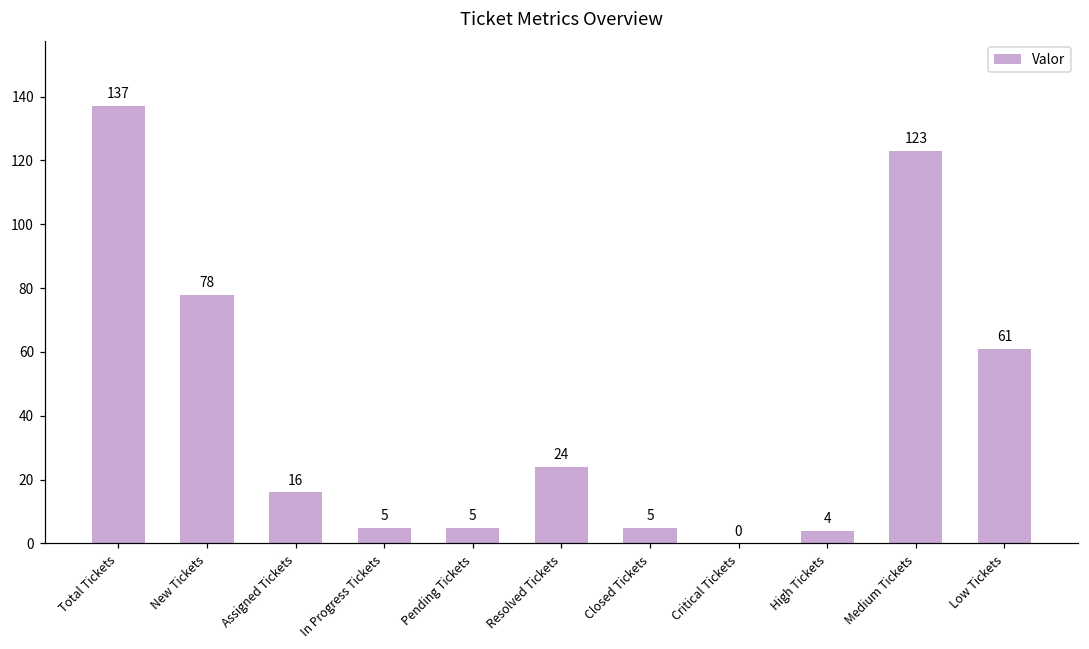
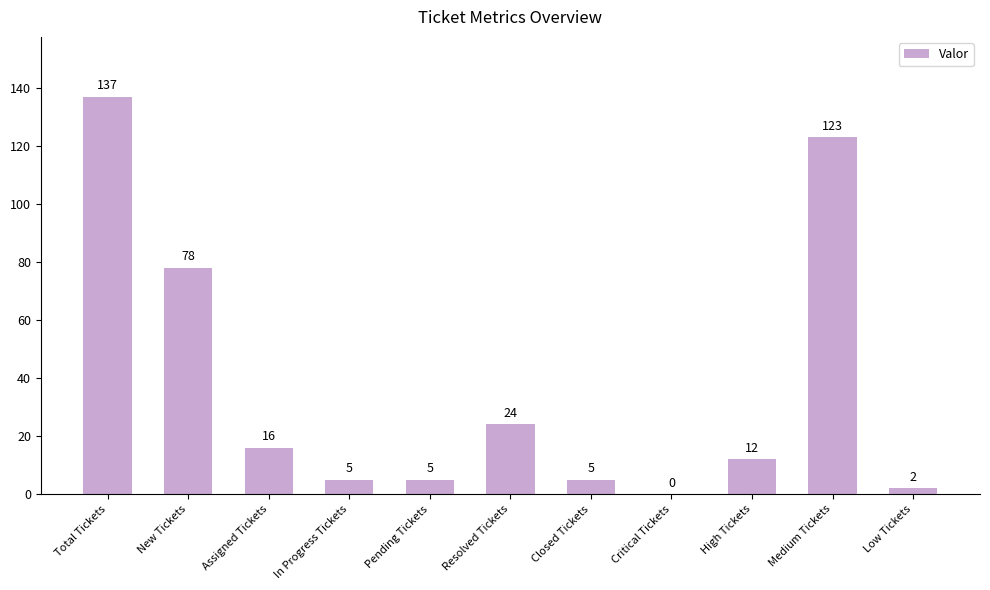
  {
    "Total Tickets": 137,
    "New Tickets": 78,
    "Assigned Tickets": 16,
    "In Progress Tickets": 5,
    "Pending Tickets": 5,
    "Resolved Tickets": 24,
    "Closed Tickets": 5,
    "Critical Tickets": 0,
-   "High Tickets": 4,
+   "High Tickets": 12,
    "Medium Tickets": 123,
-   "Low Tickets": 61
+   "Low Tickets": 2
  }
